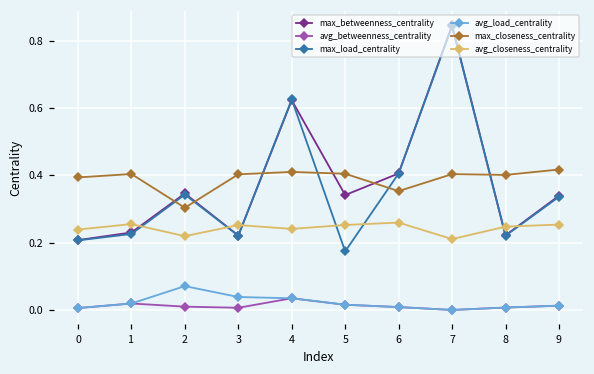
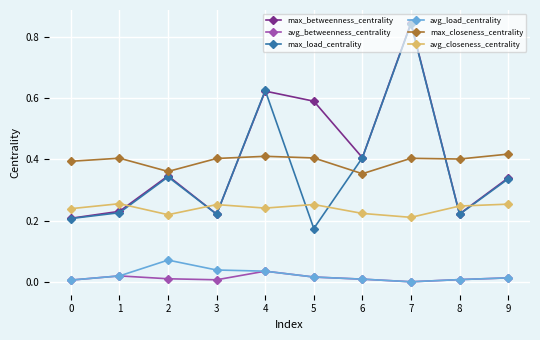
  {
    "max_betweenness_centrality": {
-     "5": 0.34
+     "5": 0.59
    },
    "avg_betweenness_centrality": {
      "2": 0.01,
      "3": 0.01
    },
    "max_load_centrality": {
      "5": 0.17
    },
    "avg_load_centrality": {
      "2": 0.07,
      "3": 0.04
    },
    "max_closeness_centrality": {
      "0": 0.39,
      "1": 0.40,
-     "2": 0.30,
+     "2": 0.36,
      "3": 0.40,
      "4": 0.41,
      "5": 0.40,
      "6": 0.35,
      "7": 0.40,
      "8": 0.40,
      "9": 0.42
    },
    "avg_closeness_centrality": {
      "0": 0.24,
      "1": 0.26,
      "2": 0.22,
      "3": 0.25,
      "4": 0.24,
      "5": 0.25,
-     "6": 0.26,
+     "6": 0.22,
      "7": 0.21,
      "8": 0.25,
      "9": 0.25
    }
  }
